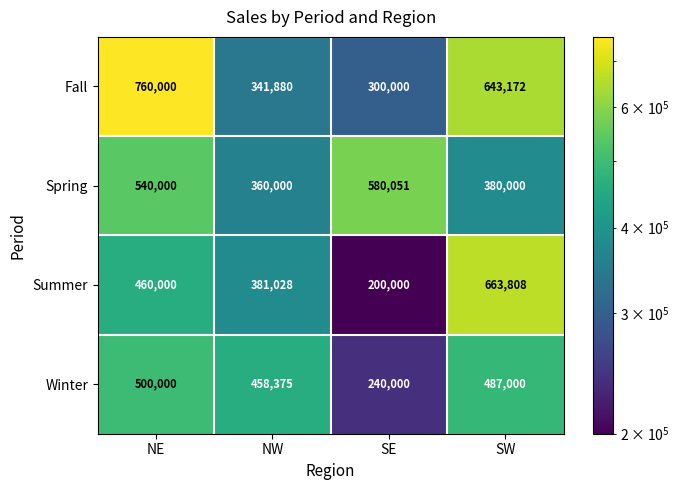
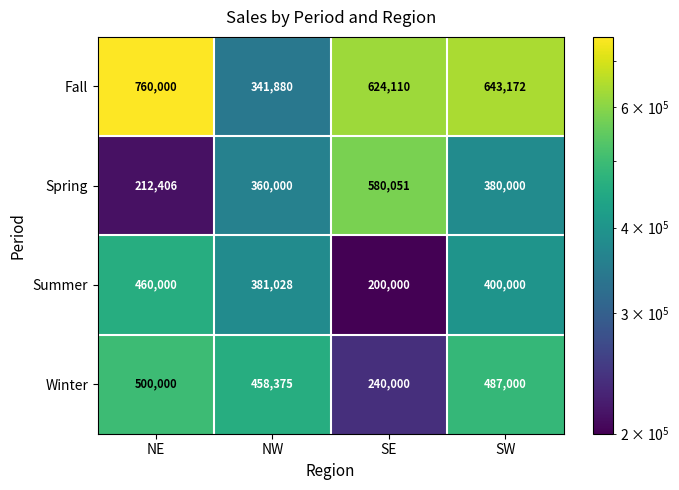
  {
    "Fall": {
      "NE": "760,000",
      "NW": "341,880",
-     "SE": "300,000",
+     "SE": "624,110",
      "SW": "643,172"
    },
    "Spring": {
-     "NE": "540,000",
+     "NE": "212,406",
      "NW": "360,000",
      "SE": "580,051",
      "SW": "380,000"
    },
    "Summer": {
      "NE": "460,000",
      "NW": "381,028",
      "SE": "200,000",
-     "SW": "663,808"
+     "SW": "400,000"
    },
    "Winter": {
      "NE": "500,000",
      "NW": "458,375",
      "SE": "240,000",
      "SW": "487,000"
    }
  }
